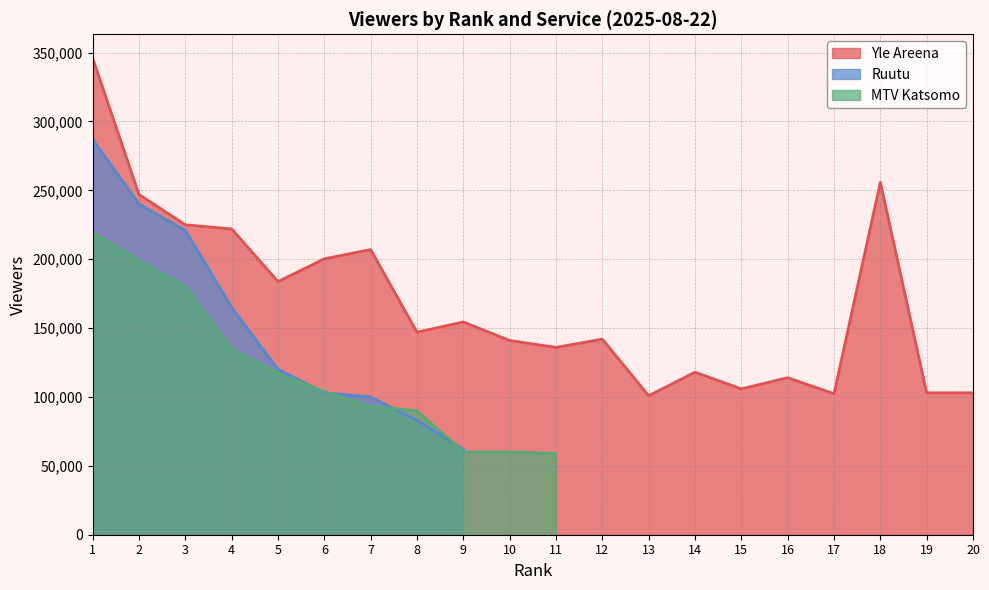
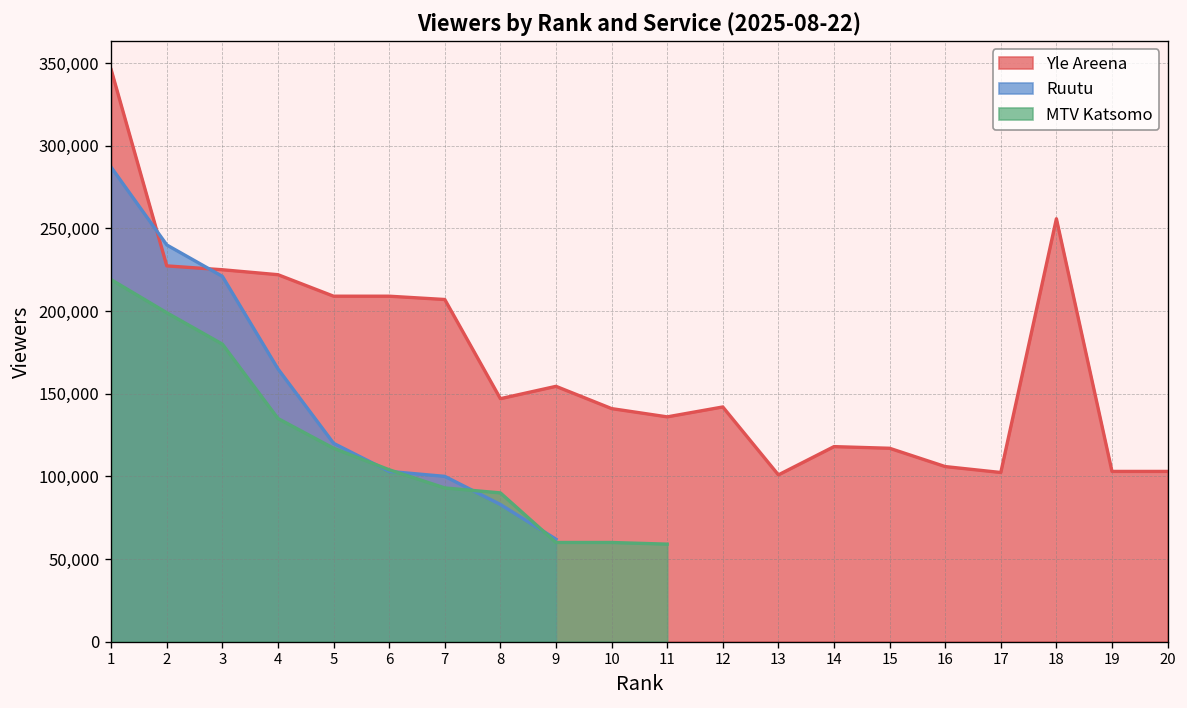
  {
    "Yle Areena": {
      "1": "346,000",
-     "2": "247,000",
+     "2": "227,000",
      "3": "225,000",
      "4": "222,000",
-     "5": "184,000",
-     "6": "200,000",
+     "5": "209,000",
+     "6": "209,000",
      "7": "207,000",
      "8": "147,000",
      "9": "154,000",
      "10": "141,000",
      "11": "136,000",
      "12": "142,000",
      "13": "101,000",
      "14": "118,000",
-     "15": "106,000",
-     "16": "114,000",
+     "15": "117,000",
+     "16": "106,000",
      "17": "102,000",
      "18": "256,000",
      "19": "103,000",
      "20": "103,000"
    },
    "Ruutu": {
      "1": "287,000",
      "2": "240,000",
      "3": "221,000",
      "4": "165,000",
      "5": "120,000",
      "7": "100,000",
      "8": "83,000",
      "9": "62,000"
    },
    "MTV Katsomo": {
      "1": "219,000",
      "2": "199,000",
      "3": "180,000",
      "4": "135,000",
      "5": "117,000",
      "7": "93,000",
      "8": "90,000",
      "9": "60,000",
      "10": "60,000",
      "11": "59,000"
    }
  }
